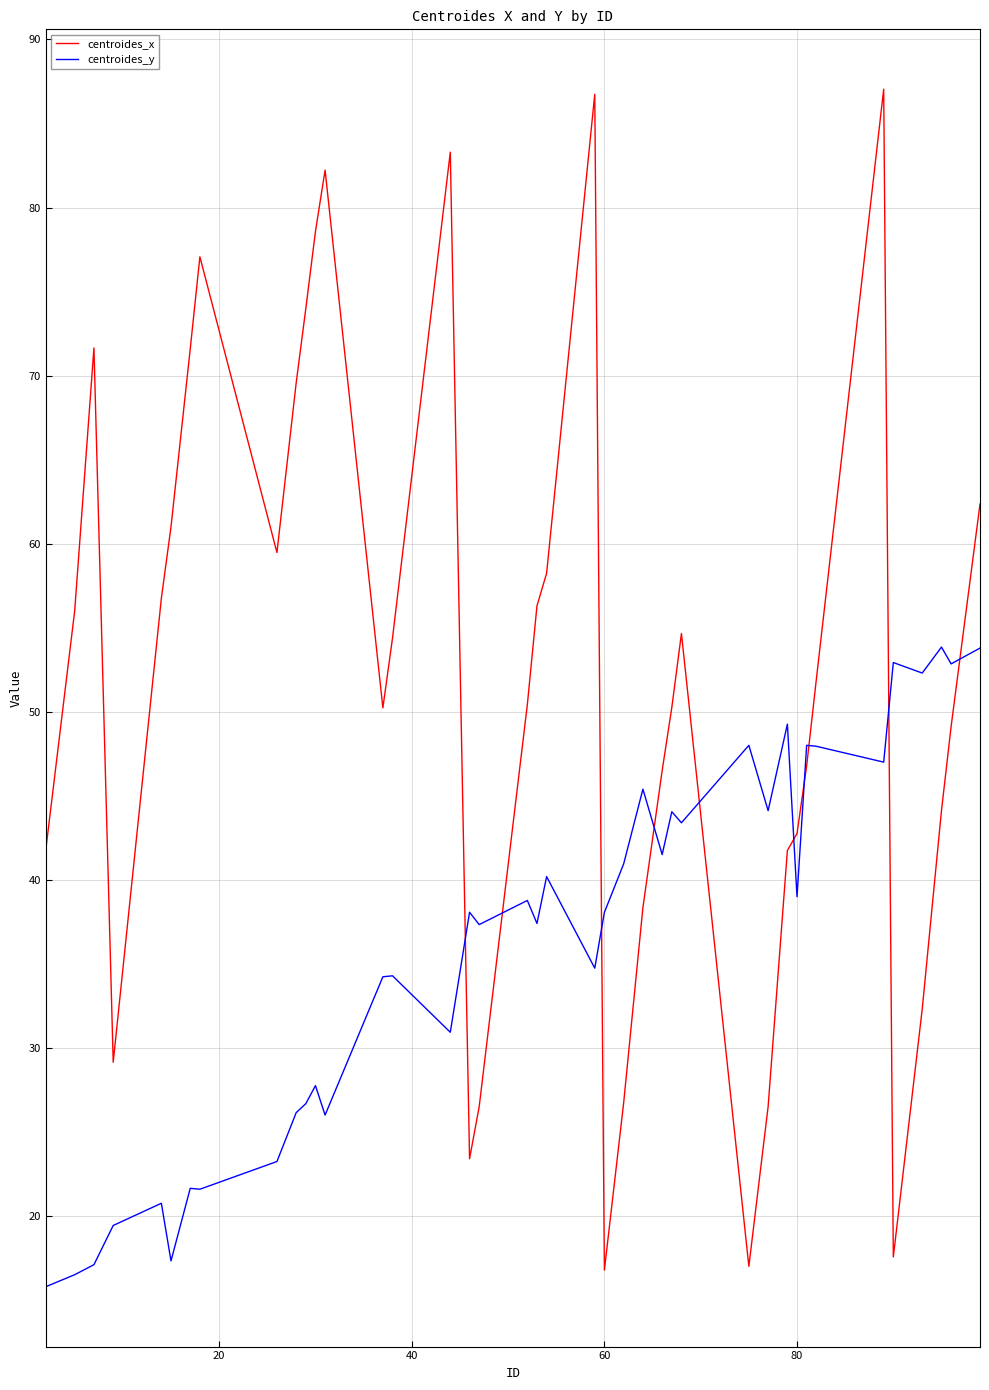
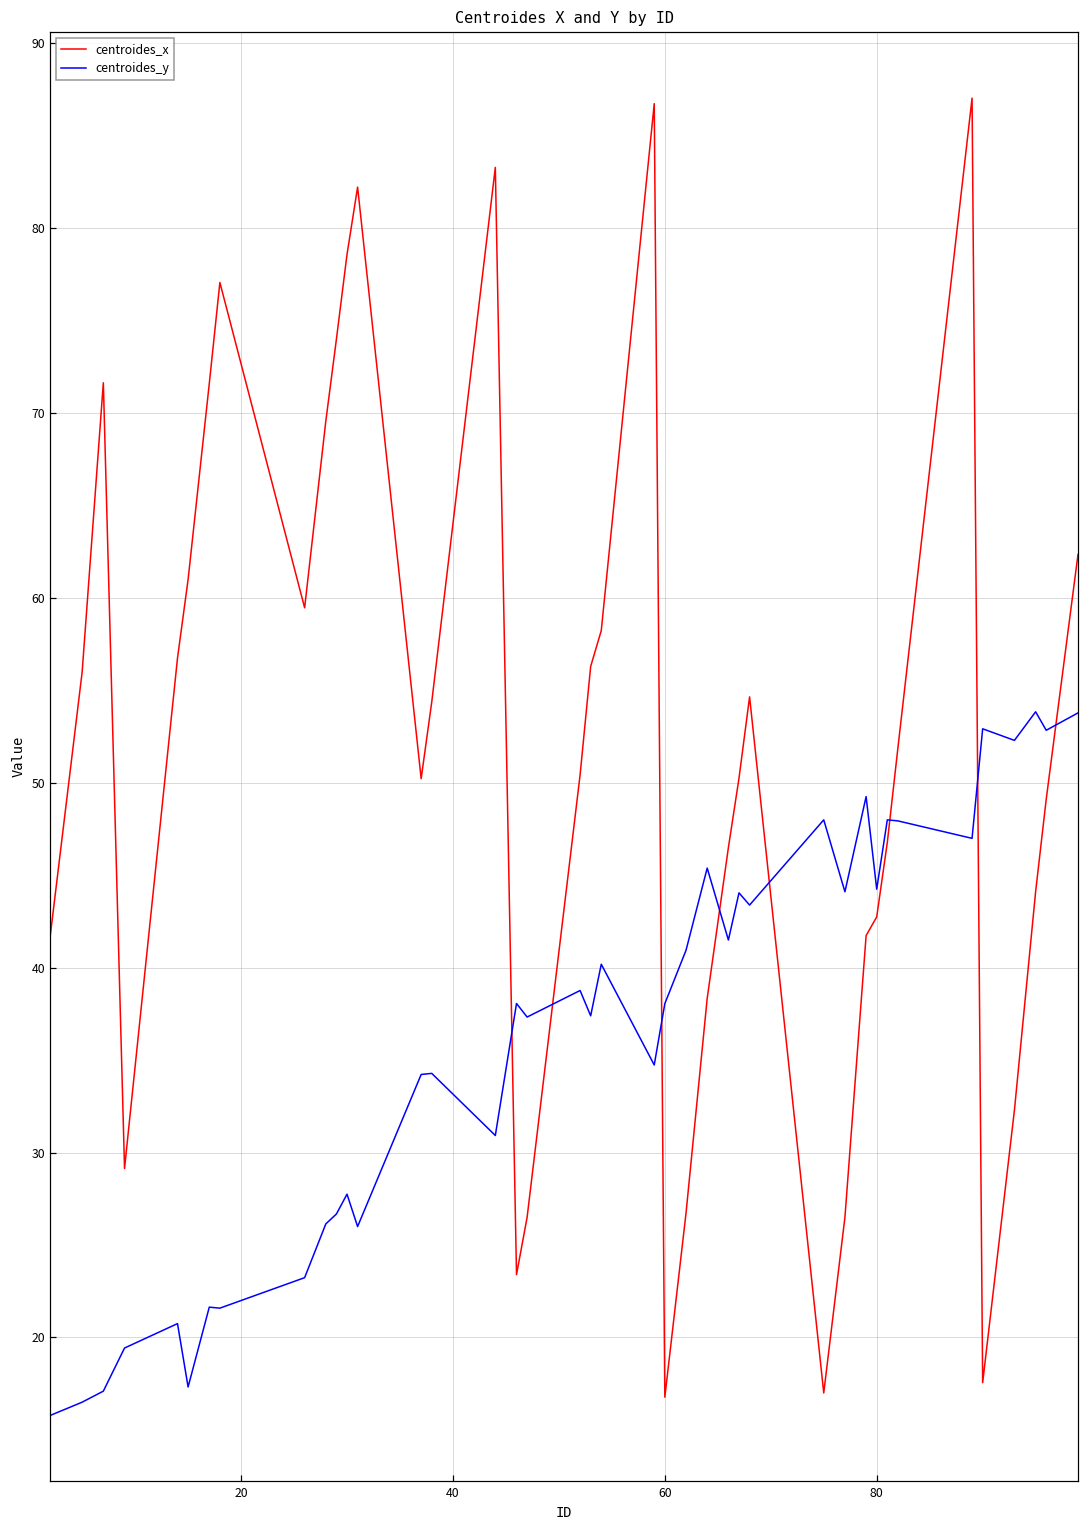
  {
    "centroides_x": {
      "60": 16.8,
      "80": 42.8
    },
    "centroides_y": {
      "60": 38.1,
-     "80": 39.0
+     "80": 44.3
    }
  }
